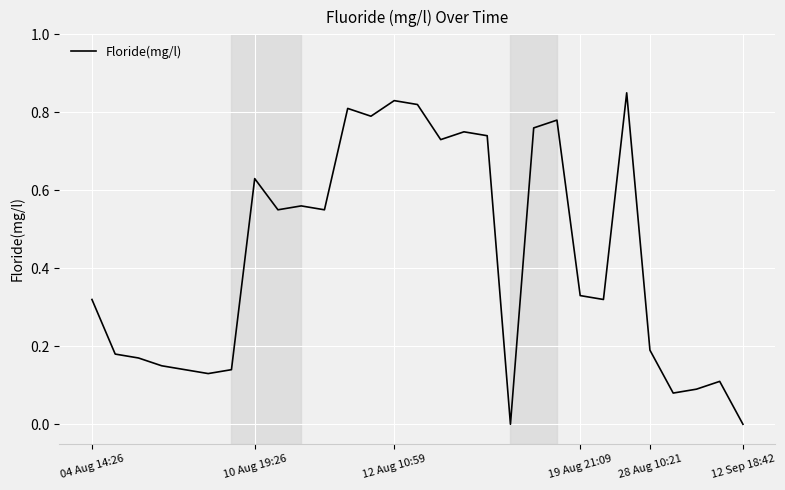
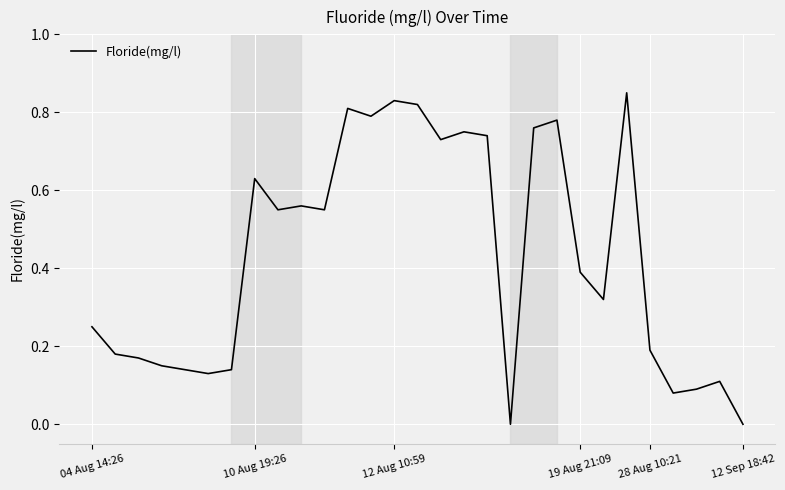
  {
-   "04 Aug 14:26": 0.32,
+   "04 Aug 14:26": 0.25,
    "10 Aug 19:26": 0.63,
    "12 Aug 10:59": 0.83,
-   "19 Aug 21:09": 0.33,
+   "19 Aug 21:09": 0.39,
    "28 Aug 10:21": 0.19,
    "12 Sep 18:42": 0.00
  }
